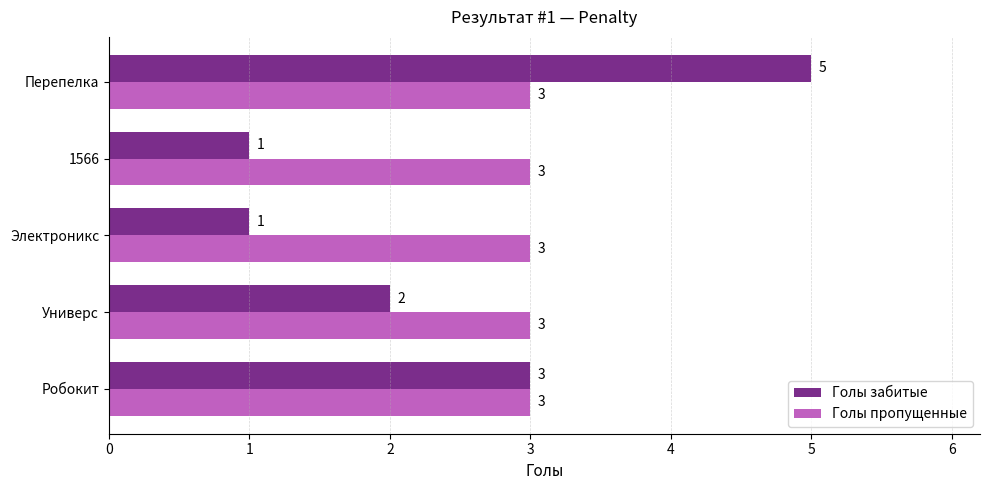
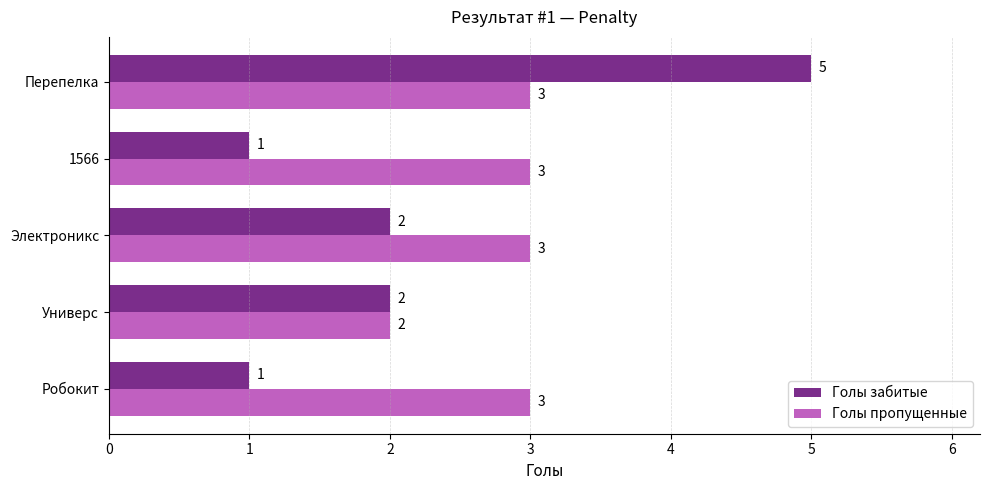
  {
    "Голы забитые": {
      "Перепелка": 5,
      "1566": 1,
-     "Электроникс": 1,
+     "Электроникс": 2,
      "Универс": 2,
-     "Робокит": 3
+     "Робокит": 1
    },
    "Голы пропущенные": {
      "Перепелка": 3,
      "1566": 3,
      "Электроникс": 3,
-     "Универс": 3,
+     "Универс": 2,
      "Робокит": 3
    }
  }
